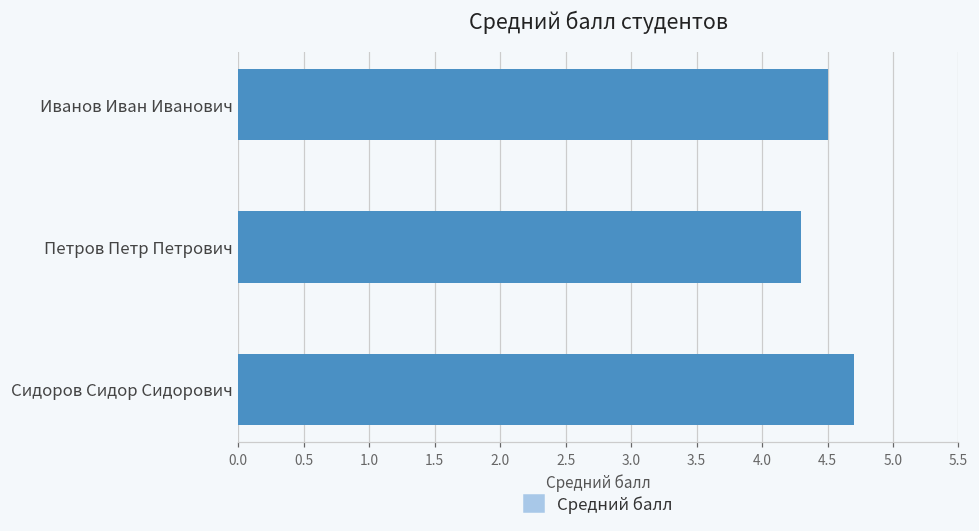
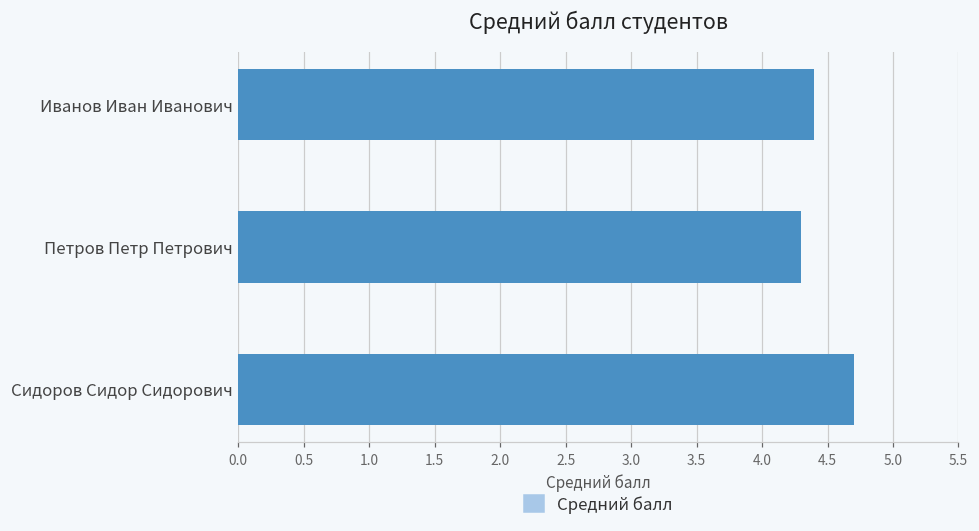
  {
-   "Иванов Иван Иванович": 4.5,
+   "Иванов Иван Иванович": 4.4,
    "Петров Петр Петрович": 4.3,
    "Сидоров Сидор Сидорович": 4.7
  }
